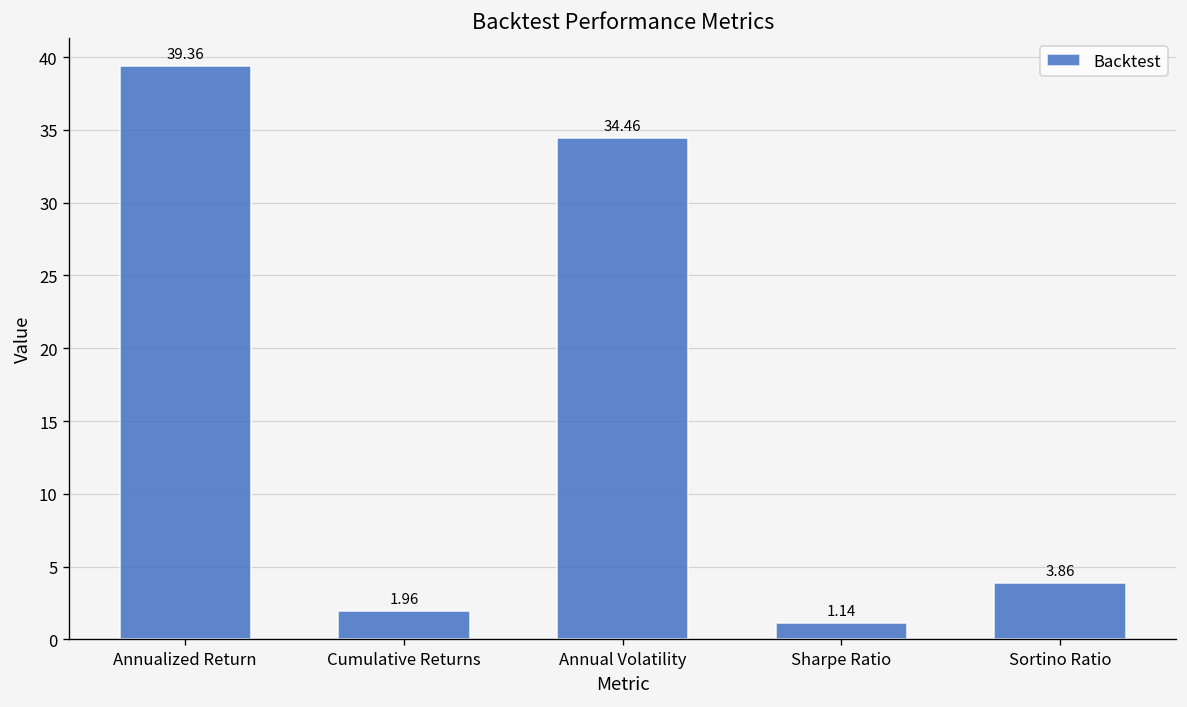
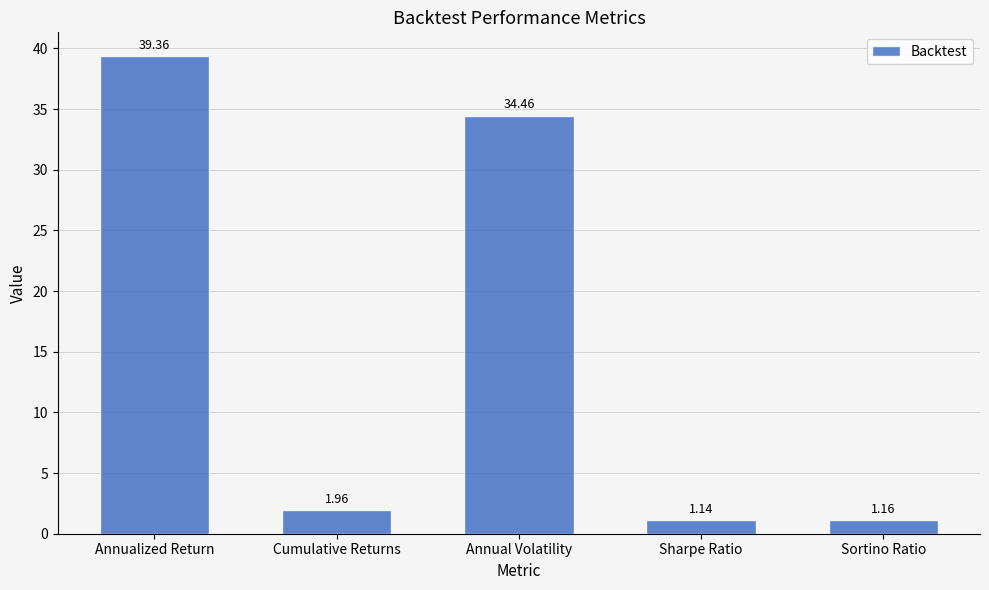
  {
    "Annualized Return": 39.36,
    "Cumulative Returns": 1.96,
    "Annual Volatility": 34.46,
    "Sharpe Ratio": 1.14,
-   "Sortino Ratio": 3.86
+   "Sortino Ratio": 1.16
  }
